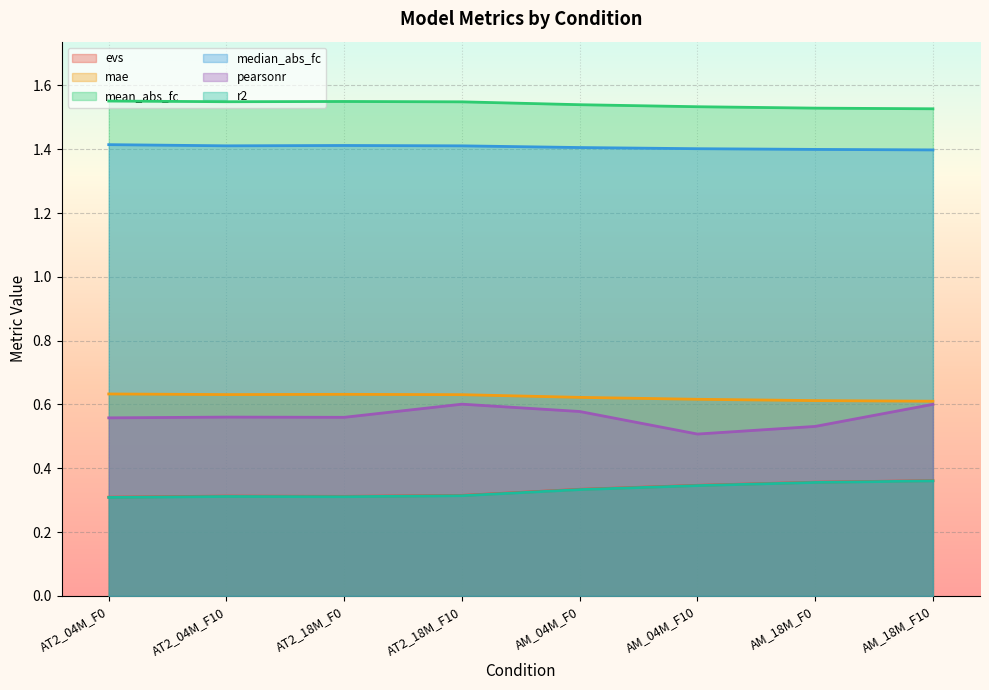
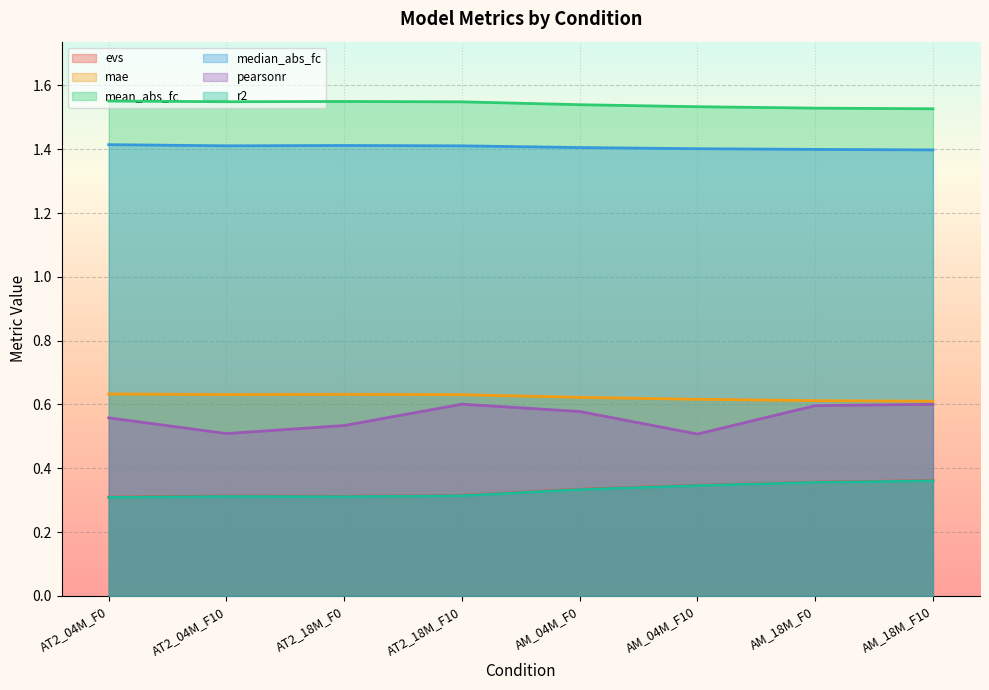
  {
    "pearsonr": {
      "AT2_04M_F0": 0.56,
-     "AT2_04M_F10": 0.56,
-     "AT2_18M_F0": 0.56,
+     "AT2_04M_F10": 0.51,
+     "AT2_18M_F0": 0.53,
      "AT2_18M_F10": 0.60,
      "AM_04M_F0": 0.58,
      "AM_04M_F10": 0.51,
-     "AM_18M_F0": 0.53,
+     "AM_18M_F0": 0.60,
      "AM_18M_F10": 0.60
    }
  }
